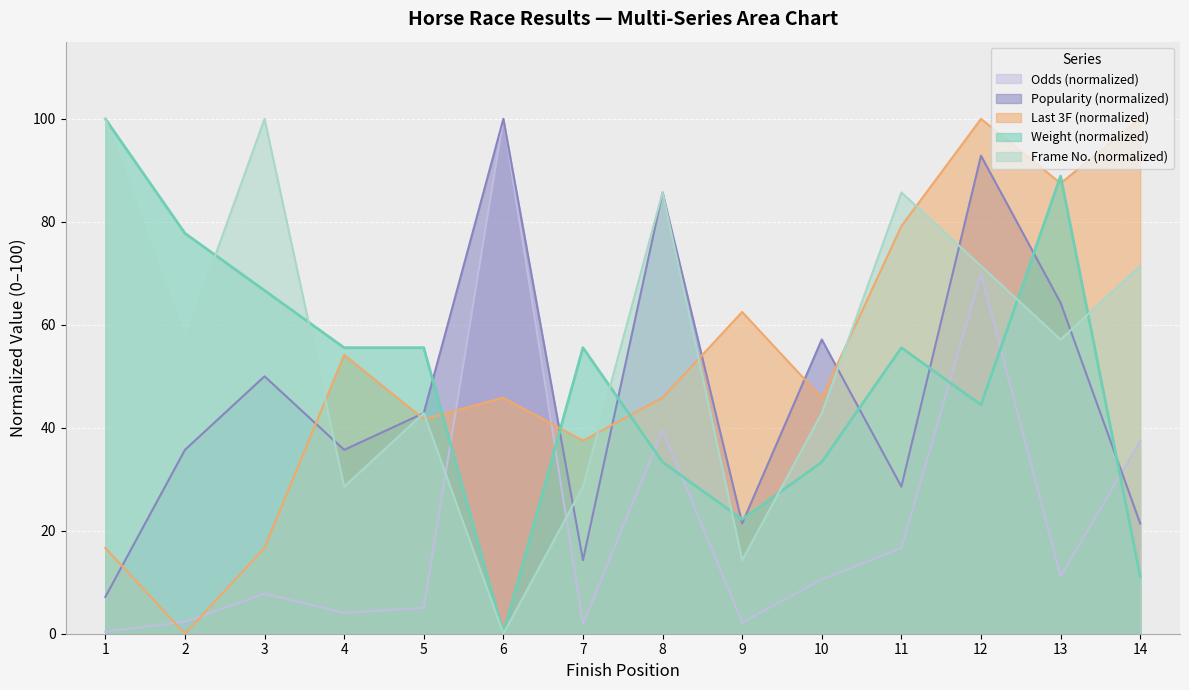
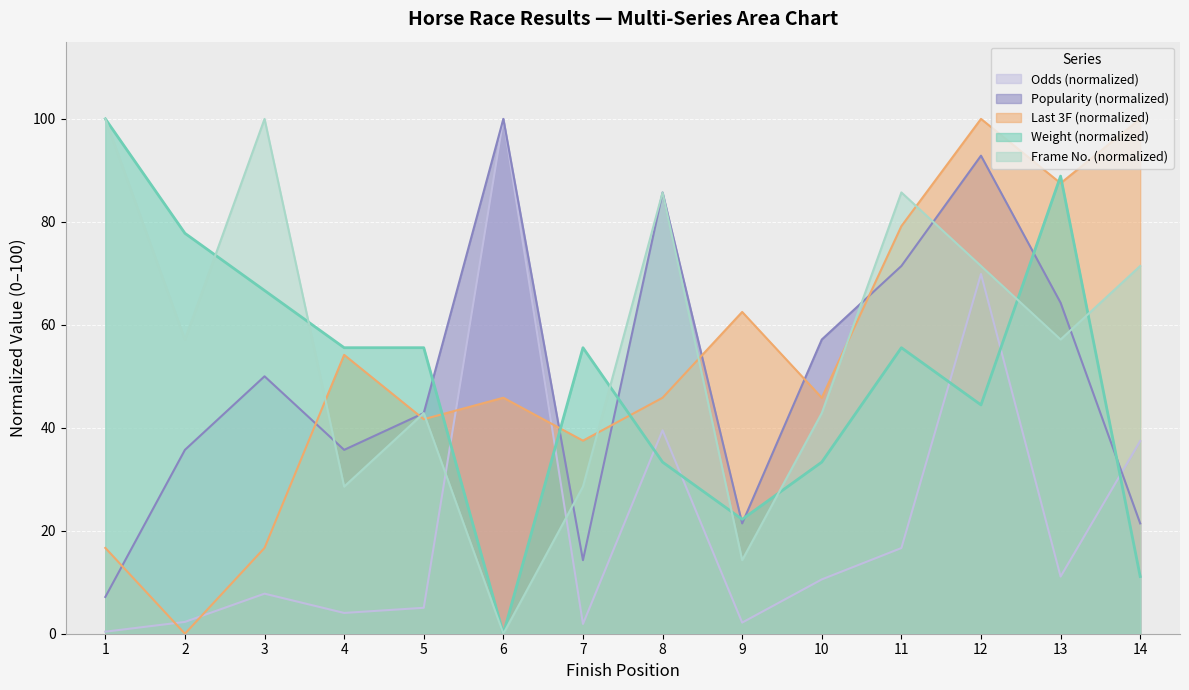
  {
    "Popularity (normalized)": {
      "1": 7,
      "2": 36,
      "3": 50,
      "4": 36,
      "7": 14,
      "9": 21,
      "10": 57,
-     "11": 29,
+     "11": 71,
      "12": 93,
      "13": 64,
      "14": 21
    },
    "Last 3F (normalized)": {
      "1": 17,
      "2": 0,
      "3": 17,
      "4": 54,
      "5": 42,
      "6": 46,
      "7": 37,
      "8": 46,
      "9": 63,
      "10": 46,
      "11": 79,
      "12": 100,
      "13": 88
    }
  }
